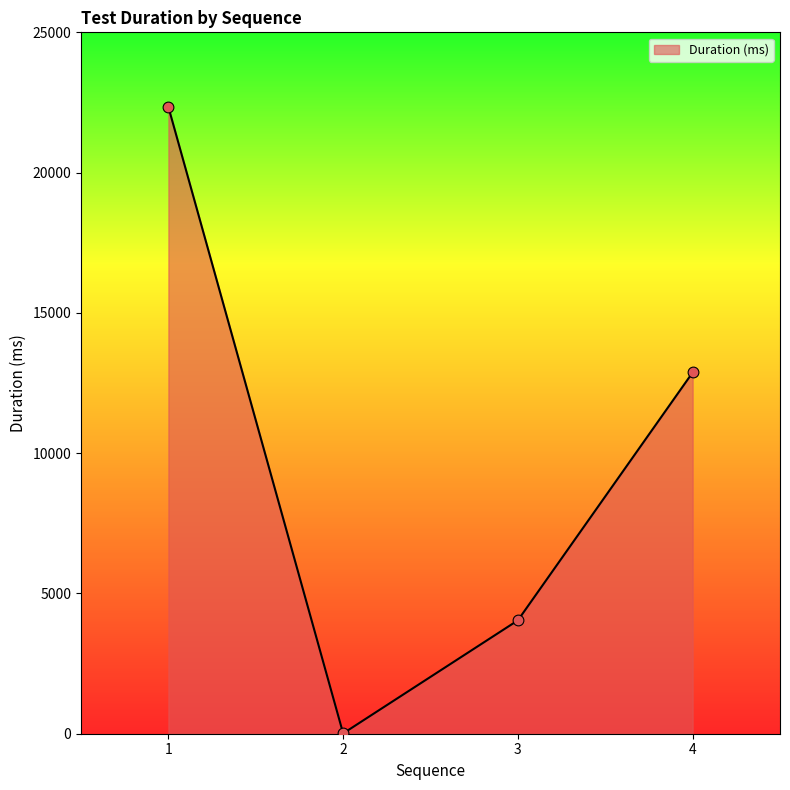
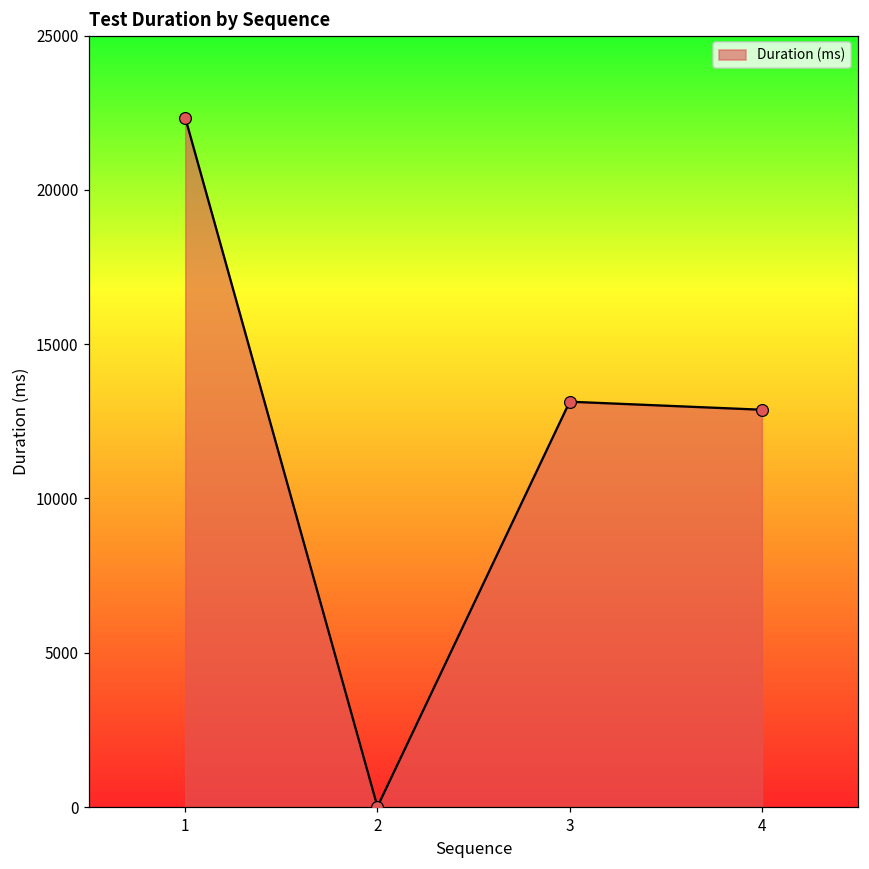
  {
    "1": 22300,
    "2": 0,
-   "3": 4000,
+   "3": 13100,
    "4": 12900
  }
